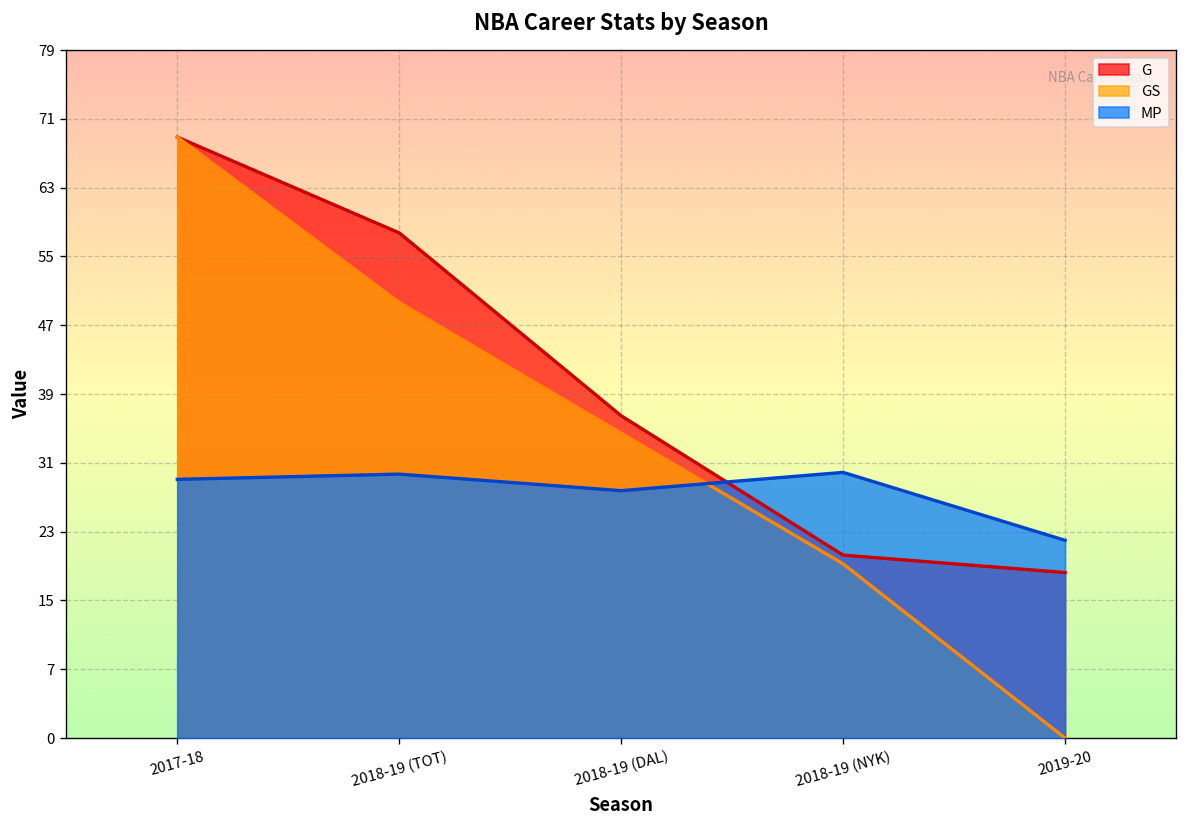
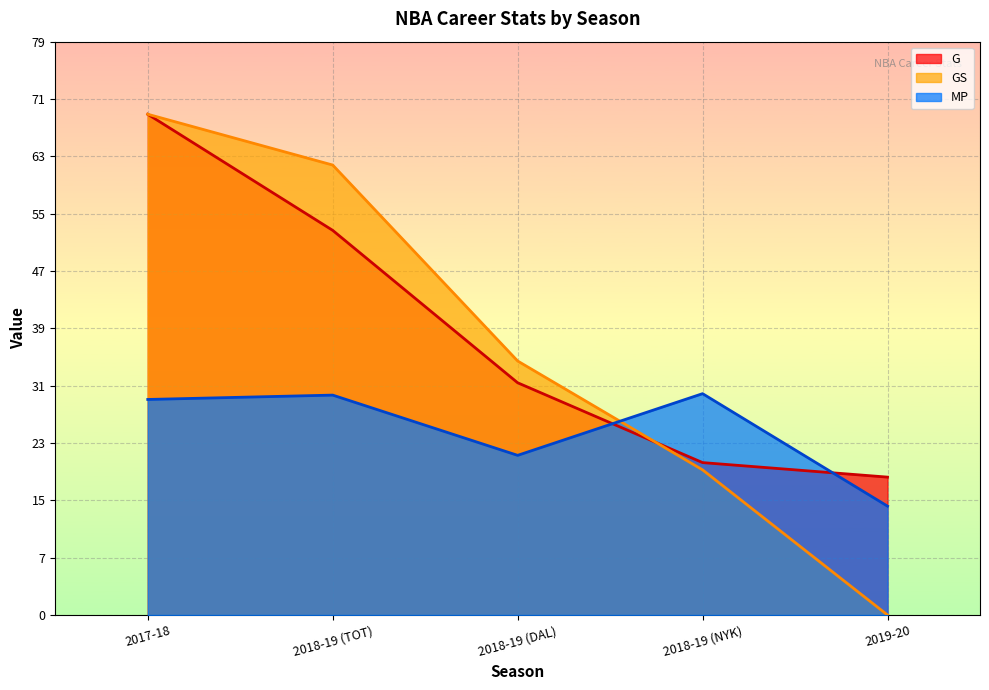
  {
    "G": {
-     "2018-19 (TOT)": 58,
-     "2018-19 (DAL)": 37,
+     "2018-19 (TOT)": 53,
+     "2018-19 (DAL)": 32,
      "2018-19 (NYK)": 21,
      "2019-20": 19
    },
    "GS": {
-     "2018-19 (TOT)": 50,
+     "2018-19 (TOT)": 62,
      "2018-19 (DAL)": 35,
      "2018-19 (NYK)": 20,
      "2019-20": 0
    },
    "MP": {
      "2017-18": 30,
      "2018-19 (TOT)": 30,
-     "2018-19 (DAL)": 28,
+     "2018-19 (DAL)": 22,
      "2018-19 (NYK)": 31,
-     "2019-20": 23
+     "2019-20": 15
    }
  }
